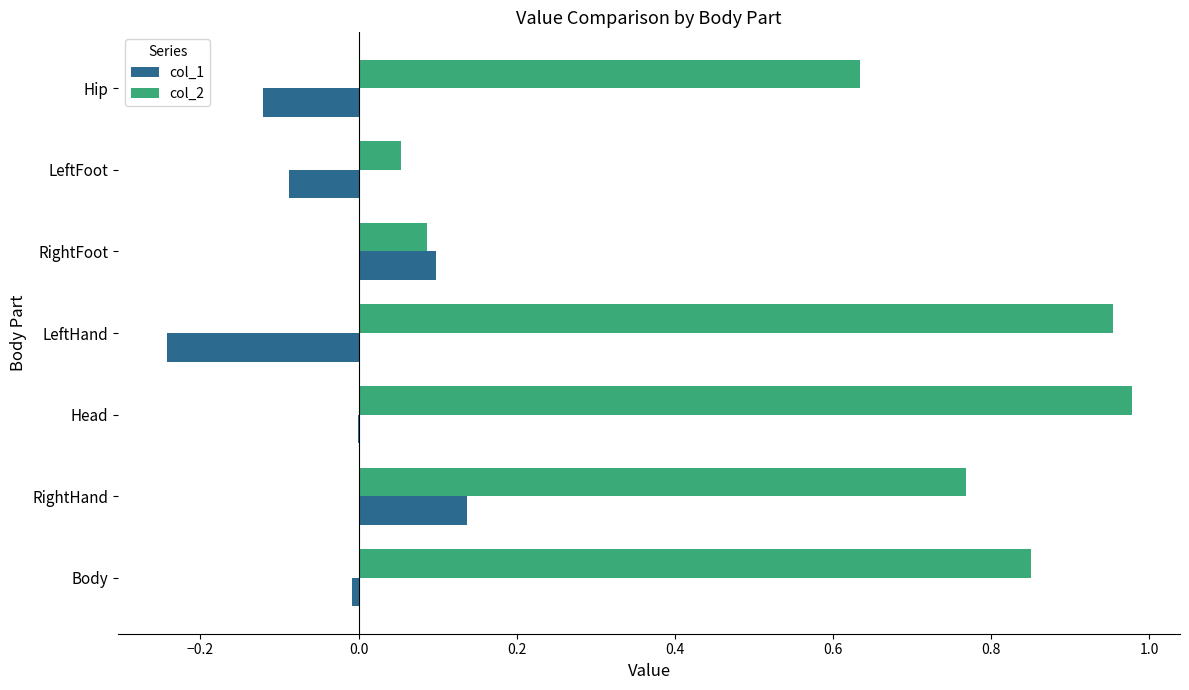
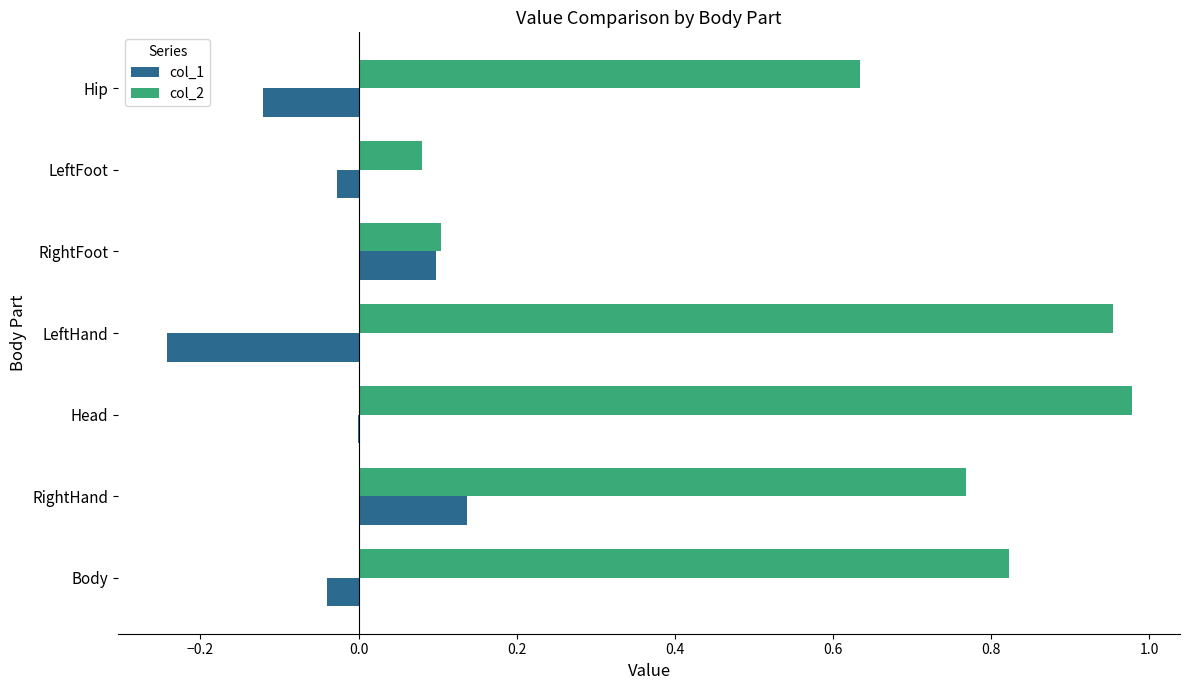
  {
    "col_1": {
      "Hip": -0.12,
-     "LeftFoot": -0.09,
+     "LeftFoot": -0.03,
      "RightFoot": 0.10,
      "LeftHand": -0.24,
      "RightHand": 0.14,
-     "Body": -0.01
+     "Body": -0.04
    },
    "col_2": {
      "Hip": 0.63,
-     "LeftFoot": 0.05,
-     "RightFoot": 0.09,
+     "LeftFoot": 0.08,
+     "RightFoot": 0.10,
      "LeftHand": 0.95,
      "Head": 0.98,
      "RightHand": 0.77,
-     "Body": 0.85
+     "Body": 0.82
    }
  }
